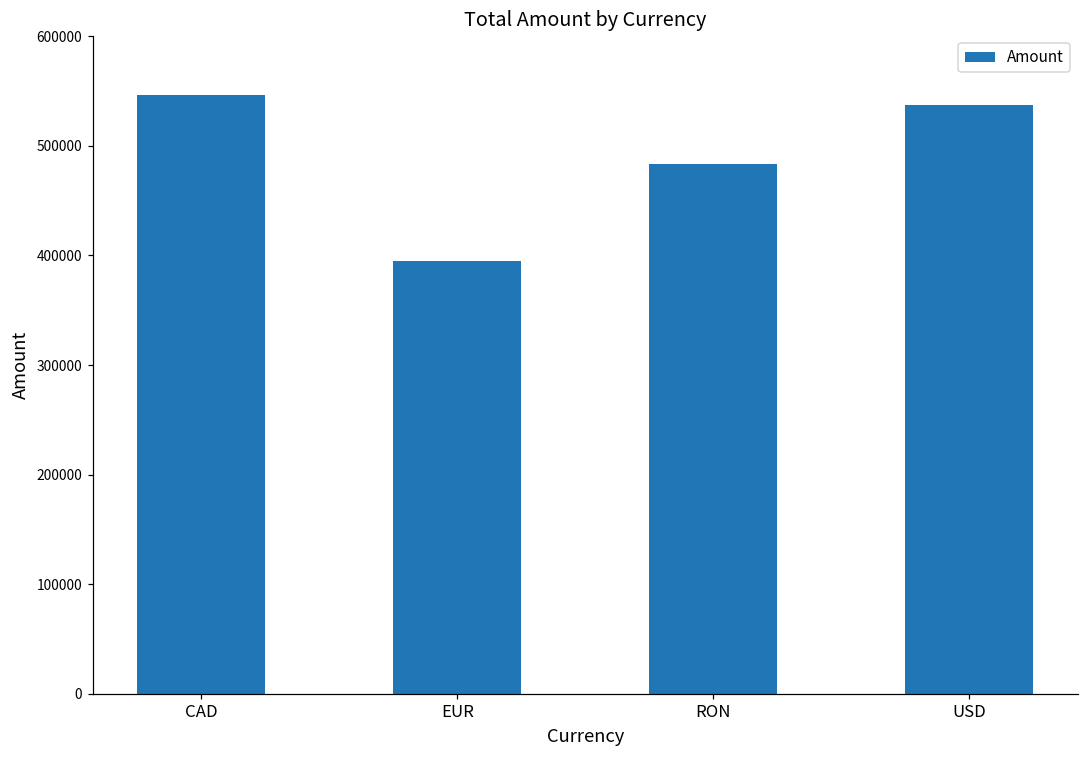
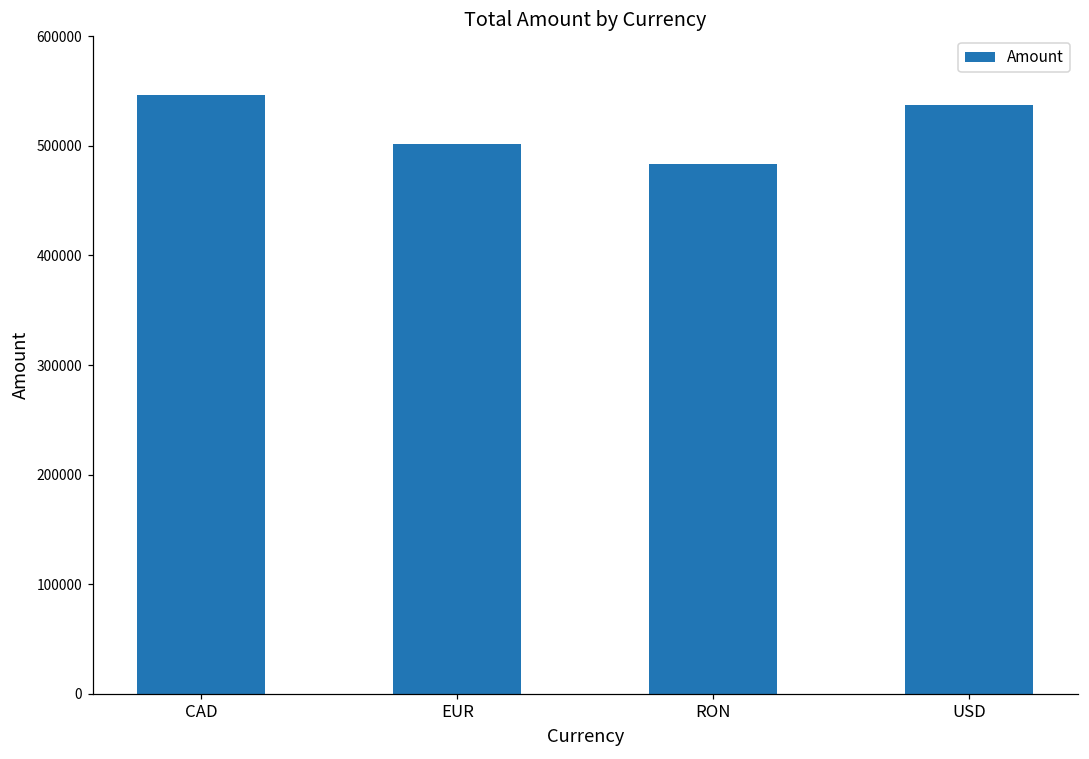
  {
    "CAD": 550000,
-   "EUR": 390000,
+   "EUR": 500000,
    "RON": 480000,
    "USD": 540000
  }
